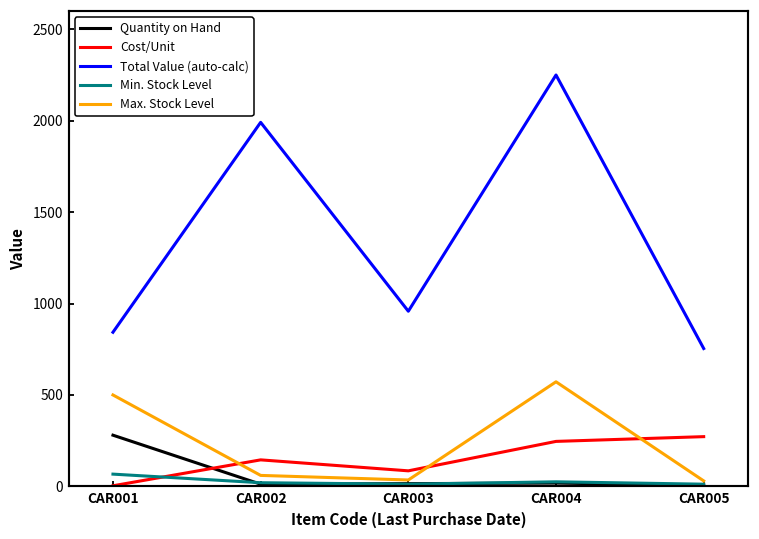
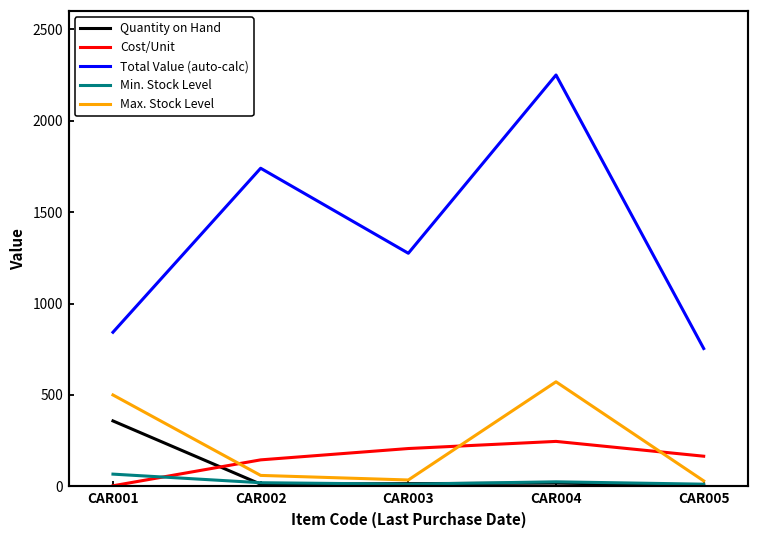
  {
    "Quantity on Hand": {
-     "CAR001": 280
+     "CAR001": 360
    },
    "Cost/Unit": {
      "CAR001": 0,
      "CAR002": 150,
-     "CAR003": 90,
+     "CAR003": 210,
      "CAR004": 250,
-     "CAR005": 270
+     "CAR005": 170
    },
    "Total Value (auto-calc)": {
      "CAR001": 840,
-     "CAR002": 1990,
-     "CAR003": 960,
+     "CAR002": 1740,
+     "CAR003": 1280,
      "CAR004": 2250,
      "CAR005": 750
    },
    "Min. Stock Level": {
      "CAR001": 70
    },
    "Max. Stock Level": {
      "CAR001": 500,
      "CAR002": 60,
      "CAR003": 40,
      "CAR004": 570,
      "CAR005": 30
    }
  }
